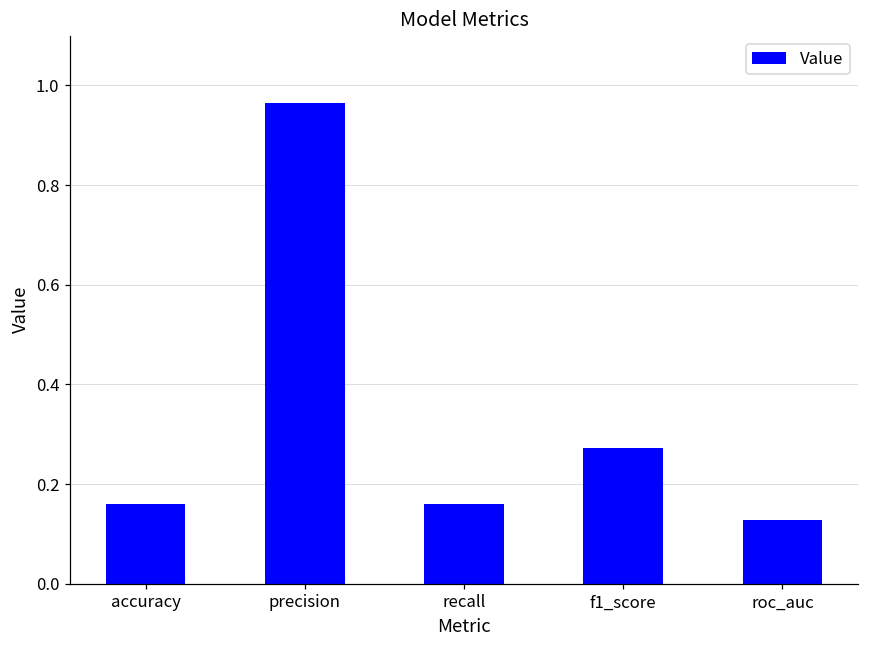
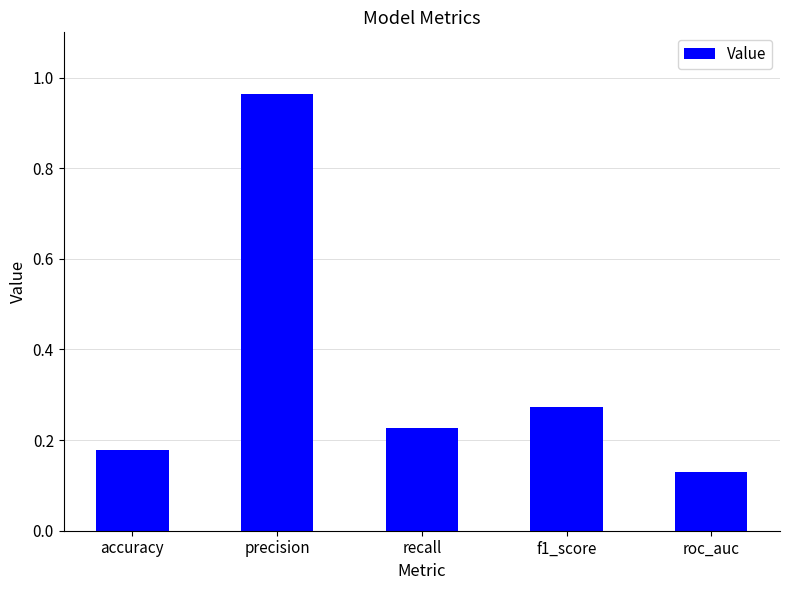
  {
-   "accuracy": 0.16,
+   "accuracy": 0.18,
    "precision": 0.96,
-   "recall": 0.16,
+   "recall": 0.23,
    "f1_score": 0.27,
    "roc_auc": 0.13
  }
